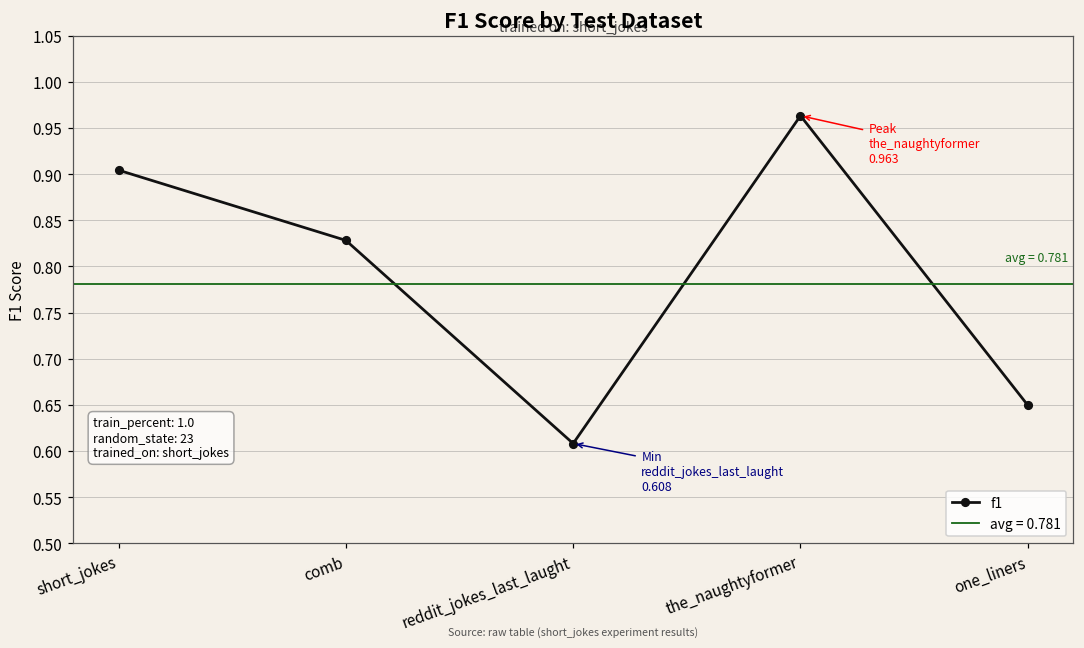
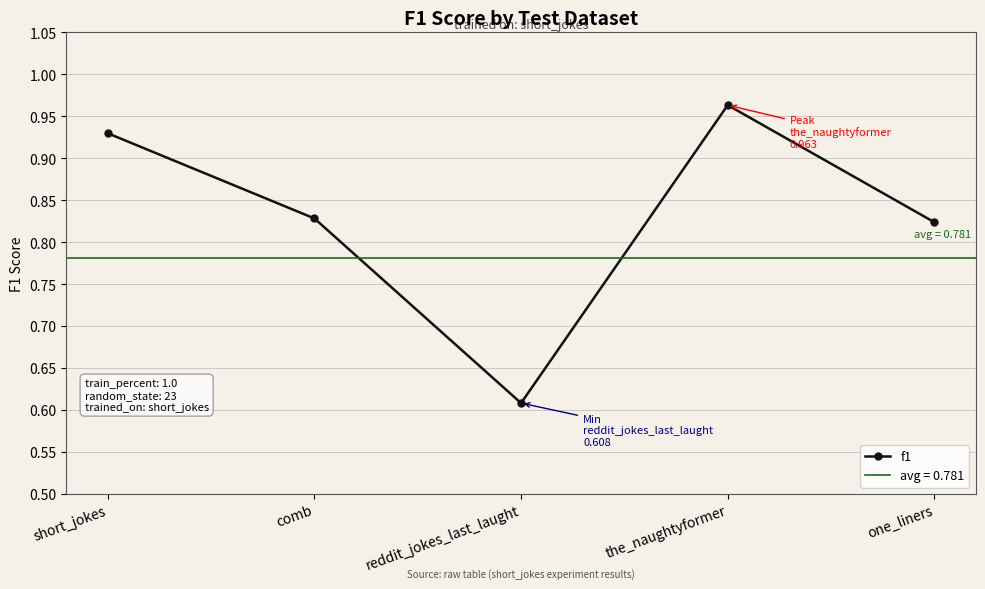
  {
-   "short_jokes": 0.90,
+   "short_jokes": 0.93,
    "comb": 0.83,
-   "one_liners": 0.65
+   "one_liners": 0.82
  }
